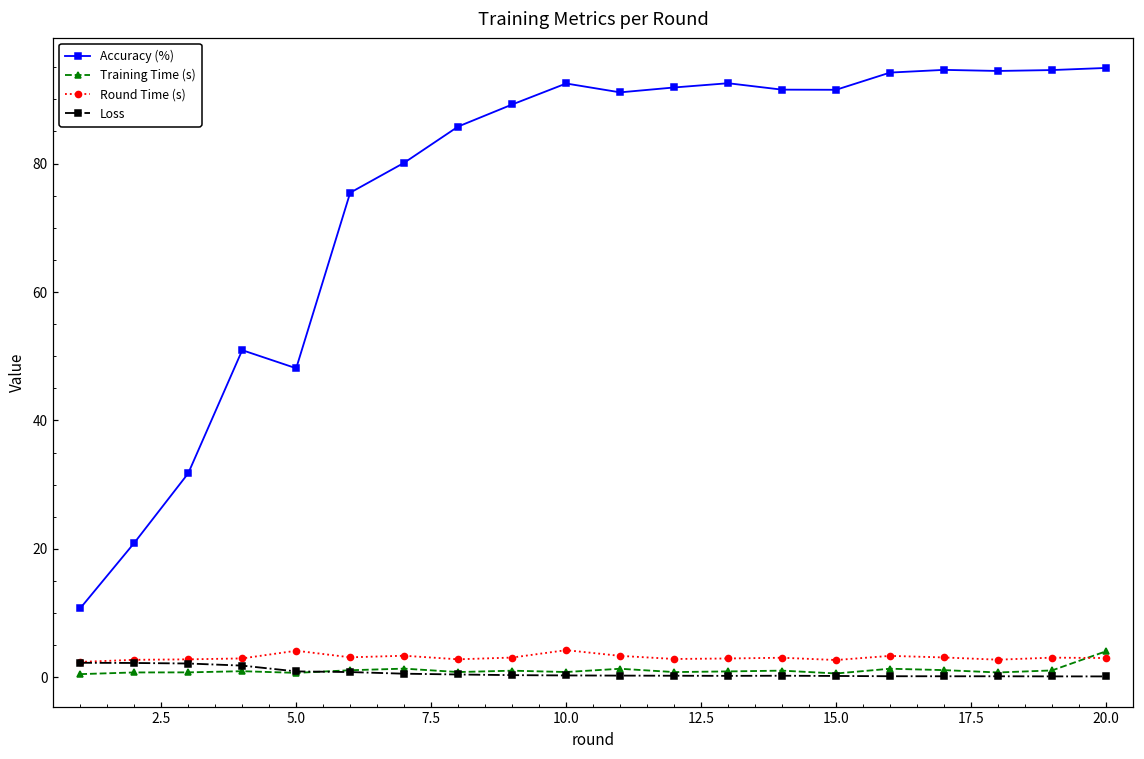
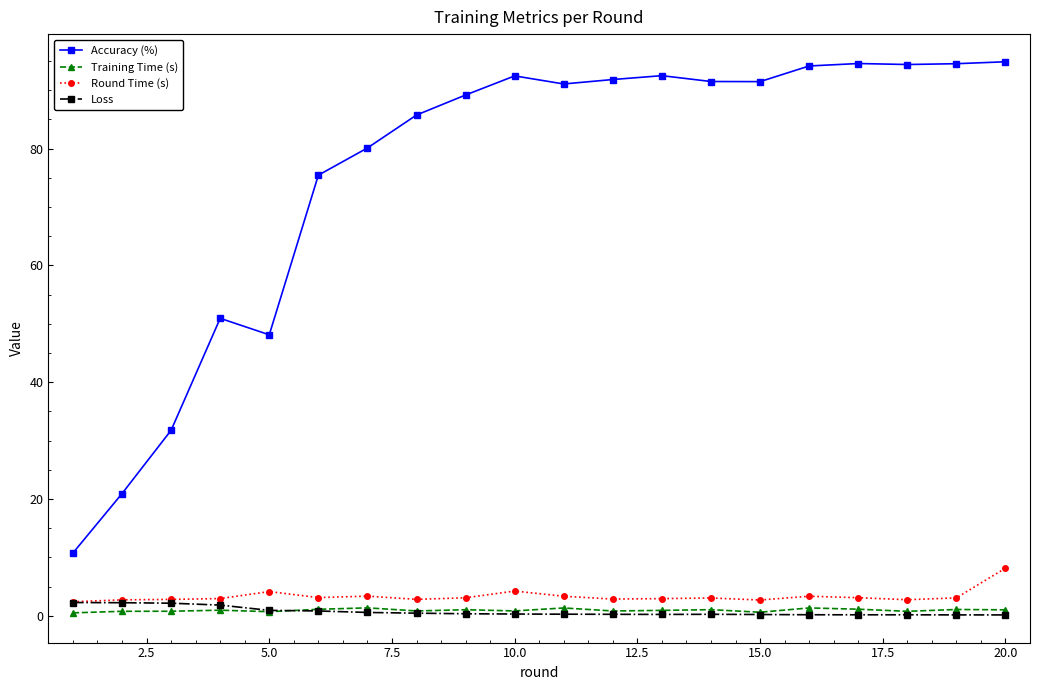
  {
    "Accuracy (%)": {
      "5.0": 48,
      "10.0": 92,
      "15.0": 91,
      "20.0": 95
    },
    "Training Time (s)": {
      "10.0": 1,
-     "20.0": 4
+     "20.0": 1
    },
    "Round Time (s)": {
      "5.0": 4,
      "10.0": 4,
      "15.0": 3,
-     "20.0": 3
+     "20.0": 8
    },
    "Loss": {
      "10.0": 0,
      "20.0": 0
    }
  }
